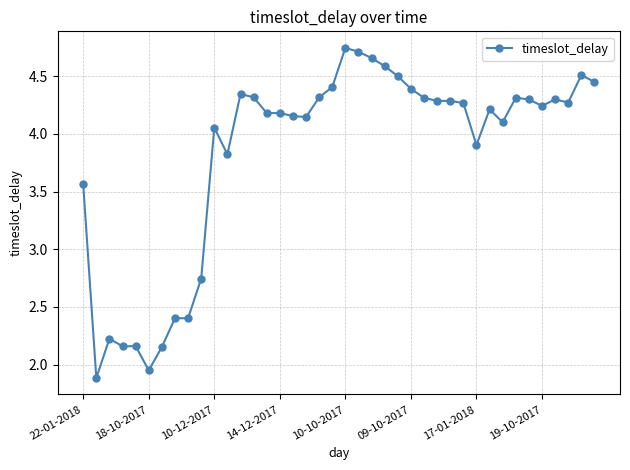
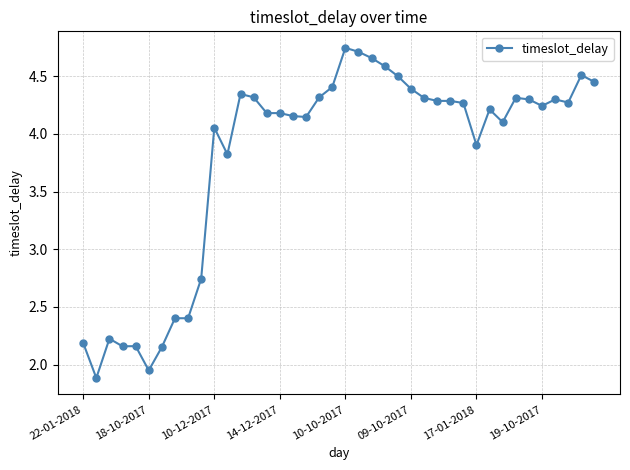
  {
-   "22-01-2018": 3.56,
+   "22-01-2018": 2.19,
    "18-10-2017": 1.95,
    "10-12-2017": 4.05,
    "14-12-2017": 4.18,
    "10-10-2017": 4.75,
    "09-10-2017": 4.39,
    "17-01-2018": 3.90,
    "19-10-2017": 4.24
  }
